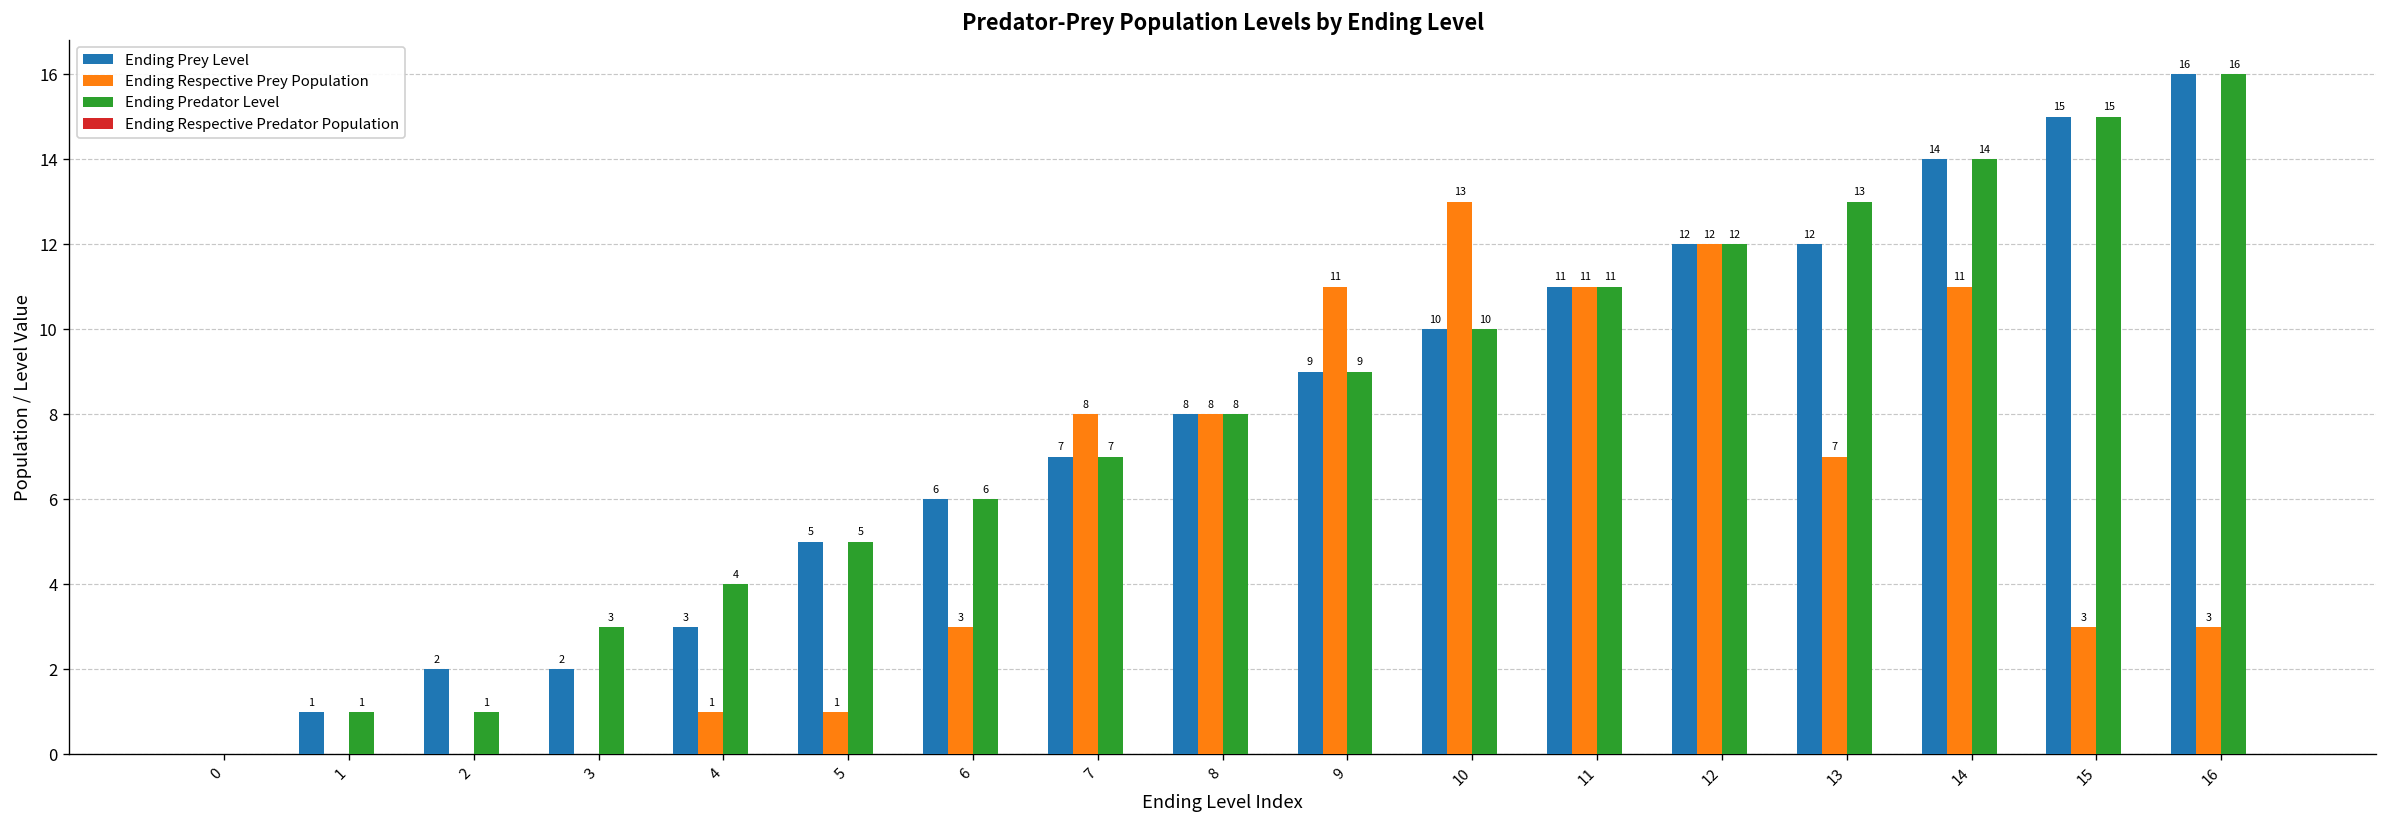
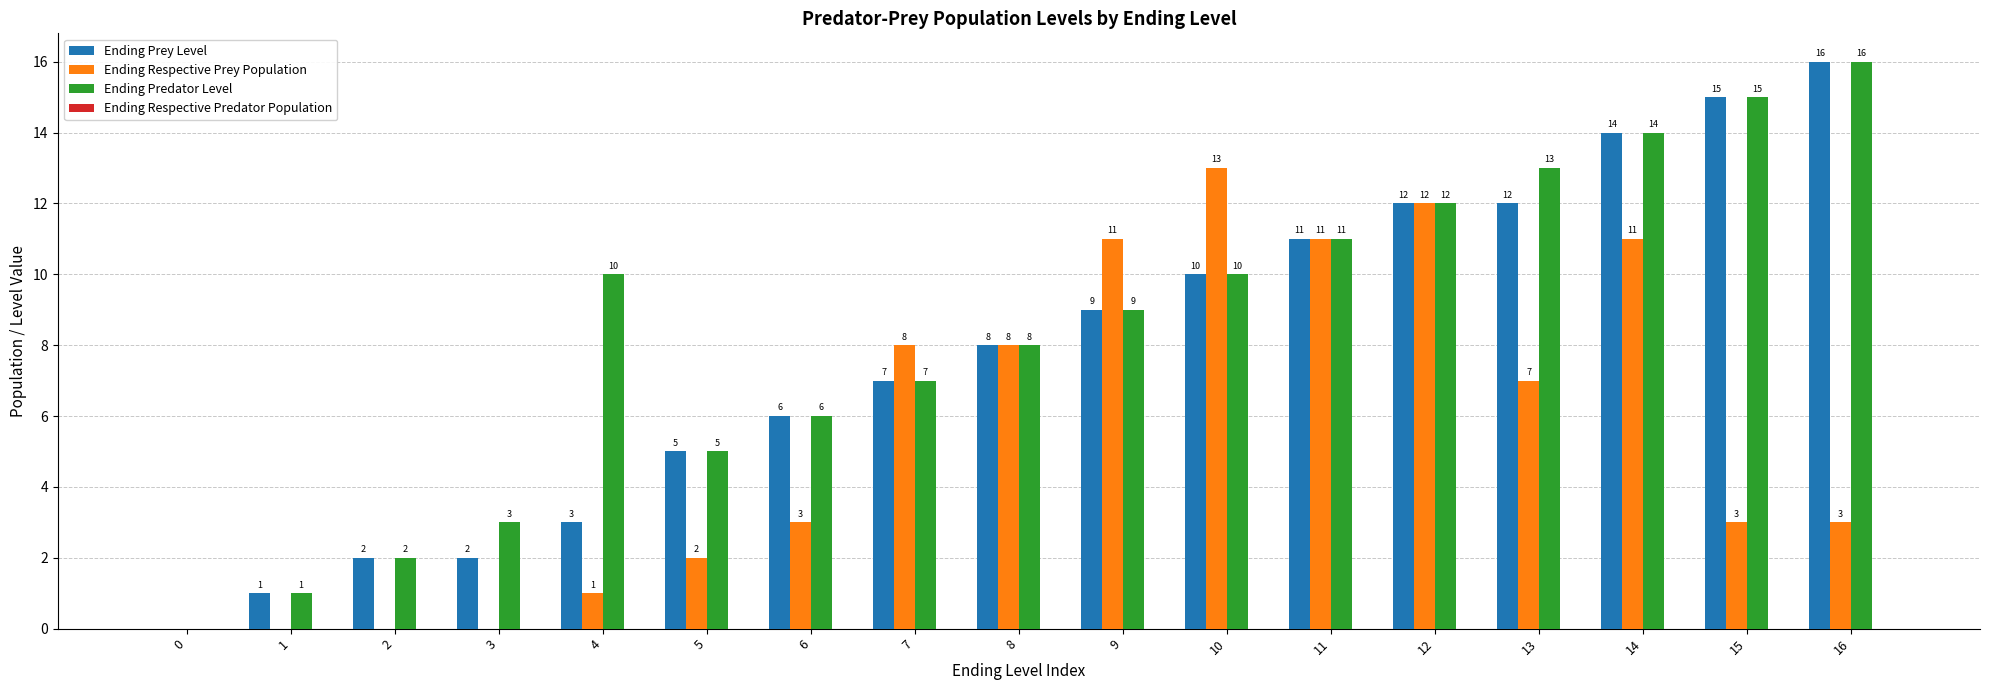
  {
    "Ending Prey Level": {
      "1": 1,
      "2": 2,
      "3": 2,
      "4": 3,
      "5": 5,
      "6": 6,
      "7": 7,
      "8": 8,
      "9": 9,
      "10": 10,
      "11": 11,
      "12": 12,
      "13": 12,
      "14": 14,
      "15": 15,
      "16": 16
    },
    "Ending Respective Prey Population": {
      "4": 1,
-     "5": 1,
+     "5": 2,
      "6": 3,
      "7": 8,
      "8": 8,
      "9": 11,
      "10": 13,
      "11": 11,
      "12": 12,
      "13": 7,
      "14": 11,
      "15": 3,
      "16": 3
    },
    "Ending Predator Level": {
      "1": 1,
-     "2": 1,
+     "2": 2,
      "3": 3,
-     "4": 4,
+     "4": 10,
      "5": 5,
      "6": 6,
      "7": 7,
      "8": 8,
      "9": 9,
      "10": 10,
      "11": 11,
      "12": 12,
      "13": 13,
      "14": 14,
      "15": 15,
      "16": 16
    },
    "Ending Respective Predator Population": {
      "0": 0.0,
      "1": 0.0,
      "2": 0.0,
      "3": 0.0,
      "4": 0.0,
      "5": 0.0,
      "6": 0.0,
      "7": 0.0,
      "8": 0.0,
      "9": 0.0,
      "10": 0.0,
      "11": 0.0,
      "12": 0.0,
      "13": 0.0,
      "14": 0.0,
      "15": 0.0,
      "16": 0.0
    }
  }
